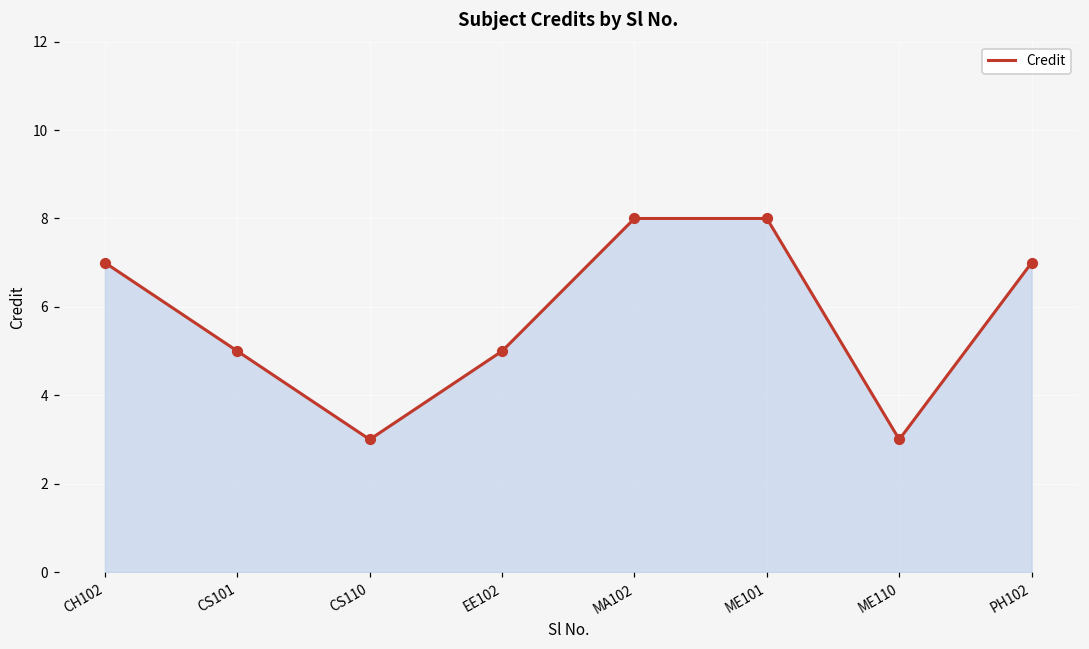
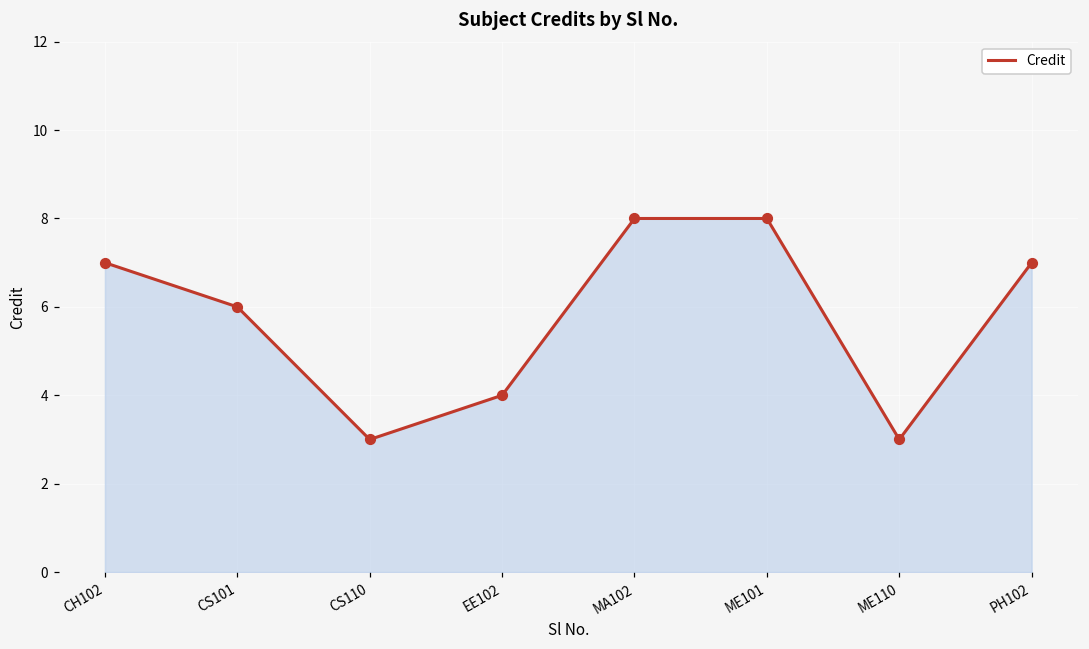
  {
    "CH102": 7,
-   "CS101": 5,
+   "CS101": 6,
    "CS110": 3,
-   "EE102": 5,
+   "EE102": 4,
    "MA102": 8,
    "ME101": 8,
    "ME110": 3,
    "PH102": 7
  }
